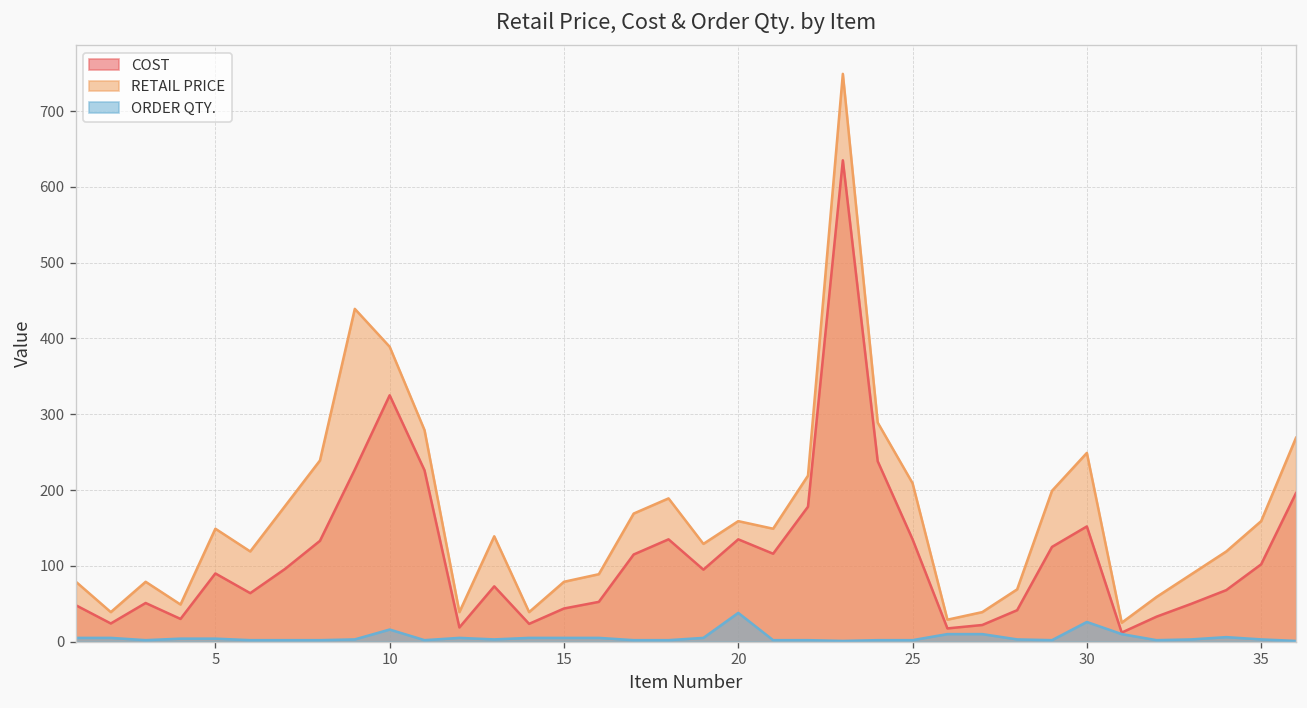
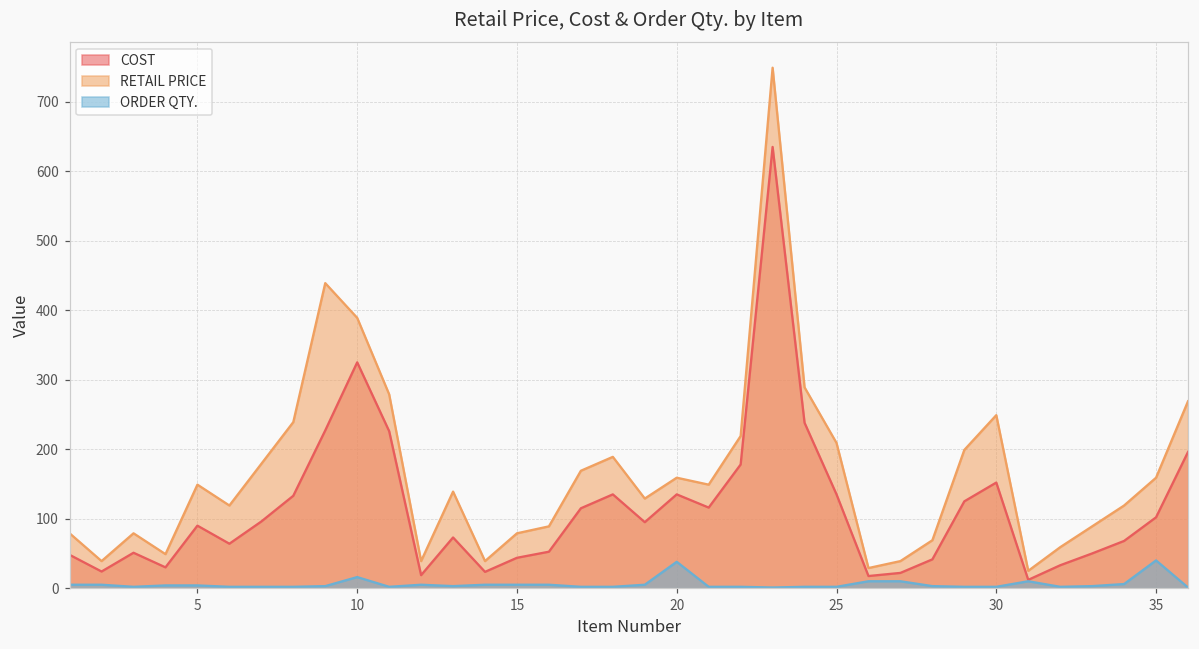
  {
    "ORDER QTY.": {
      "5": 0,
      "10": 20,
      "15": 10,
      "20": 40,
      "25": 0,
-     "30": 30,
-     "35": 0
+     "30": 0,
+     "35": 40
    }
  }
